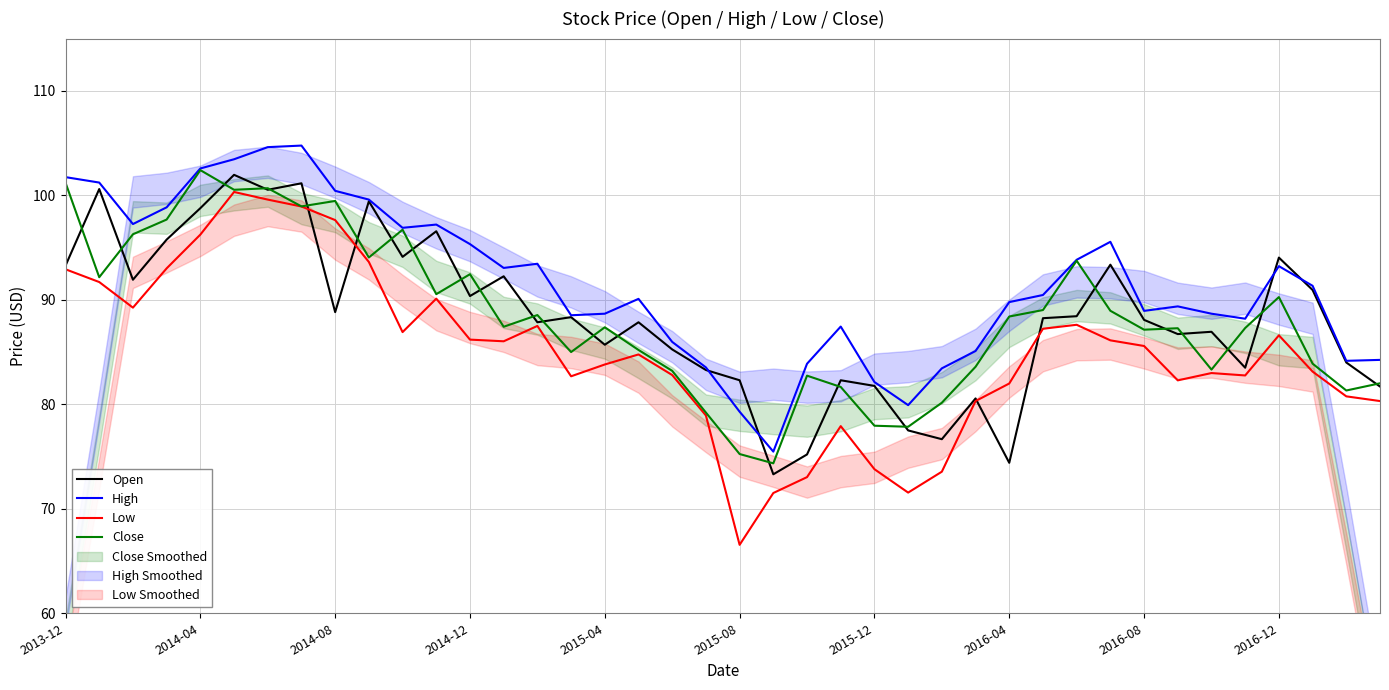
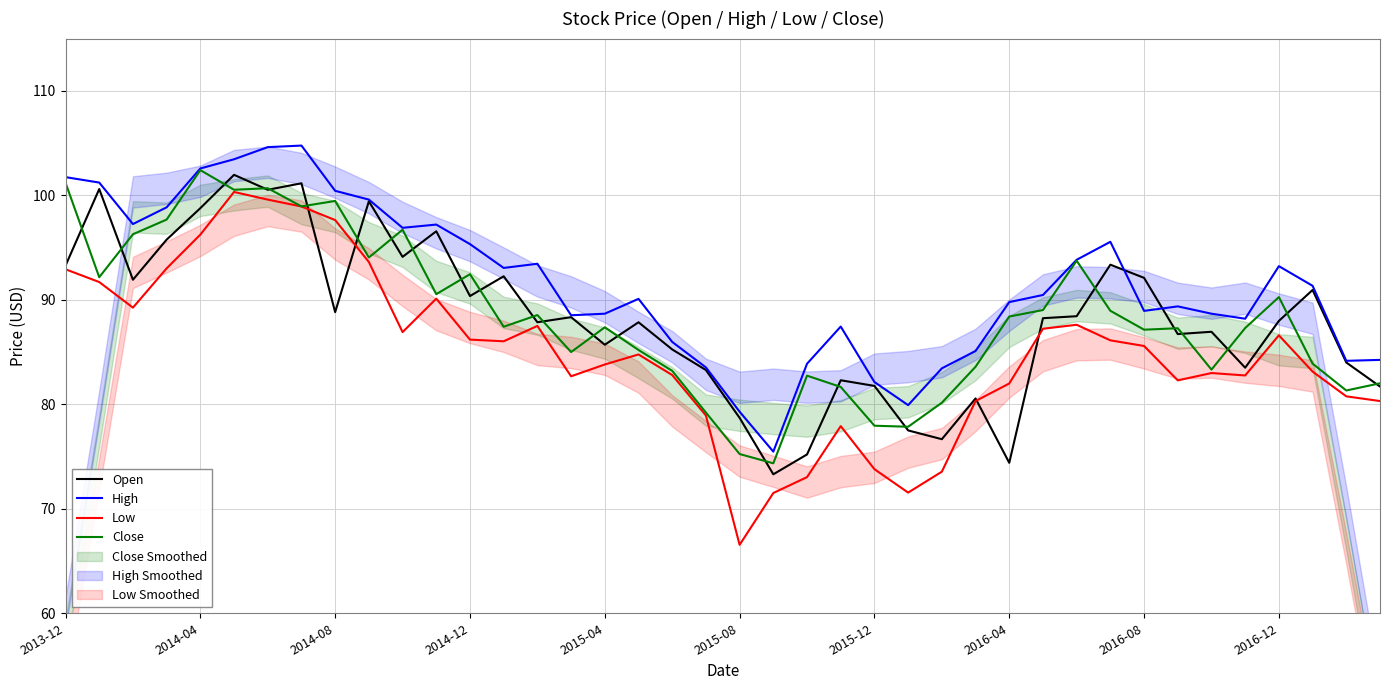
  {
    "Open": {
      "2013-12": 93.3,
      "2014-04": 98.8,
      "2014-08": 88.8,
      "2014-12": 90.4,
-     "2015-08": 82.3,
+     "2015-08": 78.7,
      "2016-04": 74.4,
-     "2016-08": 88.1,
-     "2016-12": 94.0
+     "2016-08": 92.1,
+     "2016-12": 88.0
    }
  }
